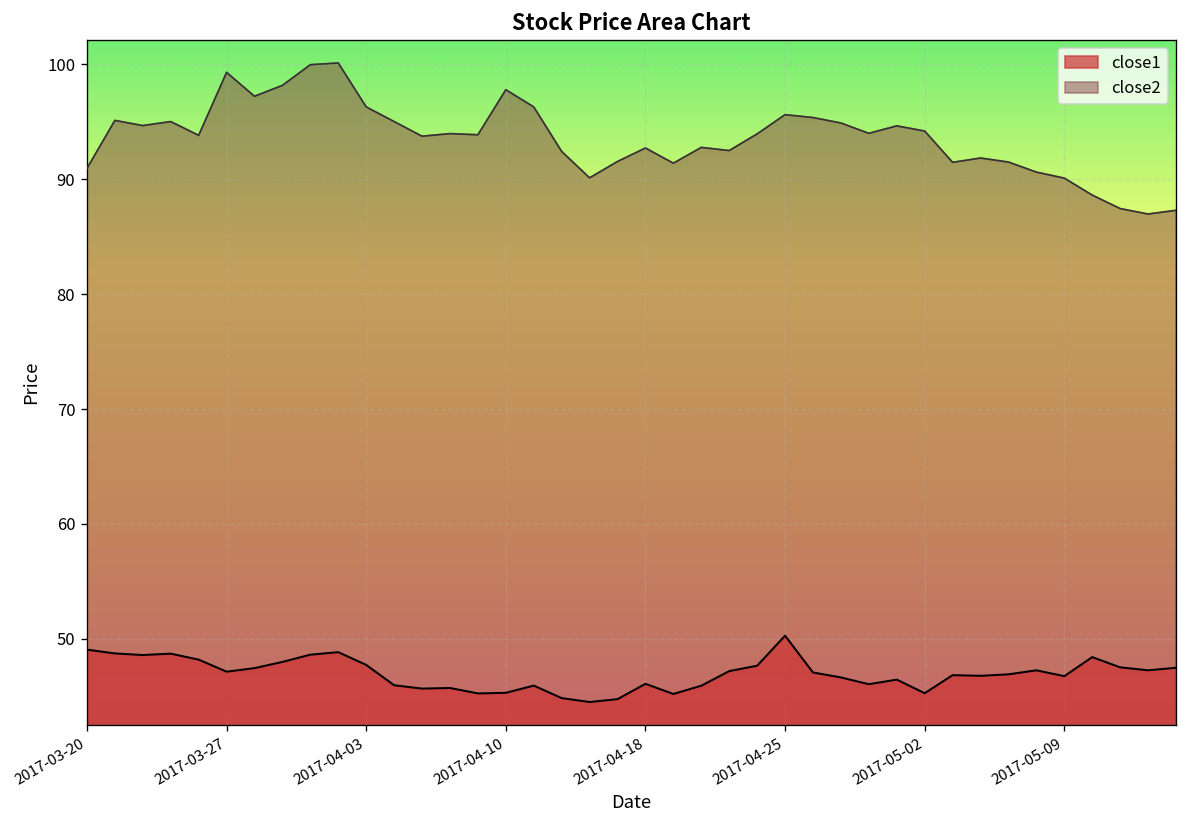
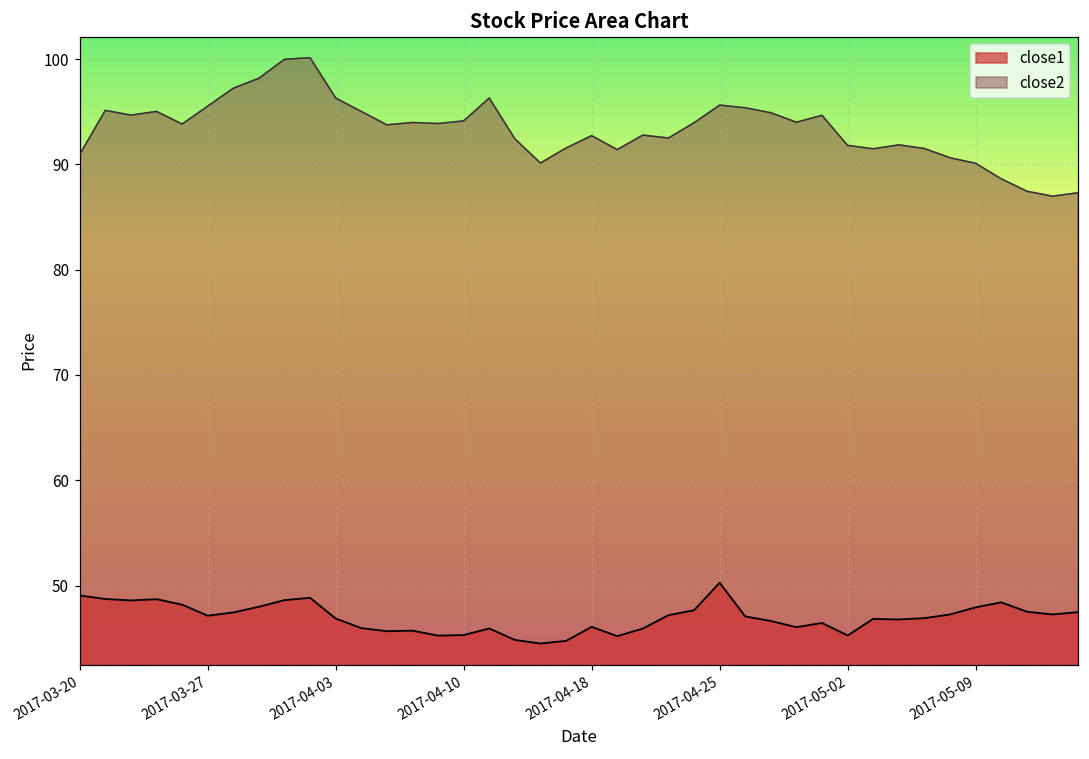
  {
    "close1": {
      "2017-03-20": 49,
      "2017-03-27": 47,
-     "2017-04-03": 48,
+     "2017-04-03": 47,
      "2017-04-10": 45,
      "2017-04-18": 46,
      "2017-04-25": 50,
      "2017-05-02": 45,
-     "2017-05-09": 47
+     "2017-05-09": 48
    },
    "close2": {
      "2017-03-20": 91,
-     "2017-03-27": 99,
+     "2017-03-27": 96,
      "2017-04-03": 96,
-     "2017-04-10": 98,
+     "2017-04-10": 94,
      "2017-04-18": 93,
      "2017-04-25": 96,
-     "2017-05-02": 94,
+     "2017-05-02": 92,
      "2017-05-09": 90
    }
  }
